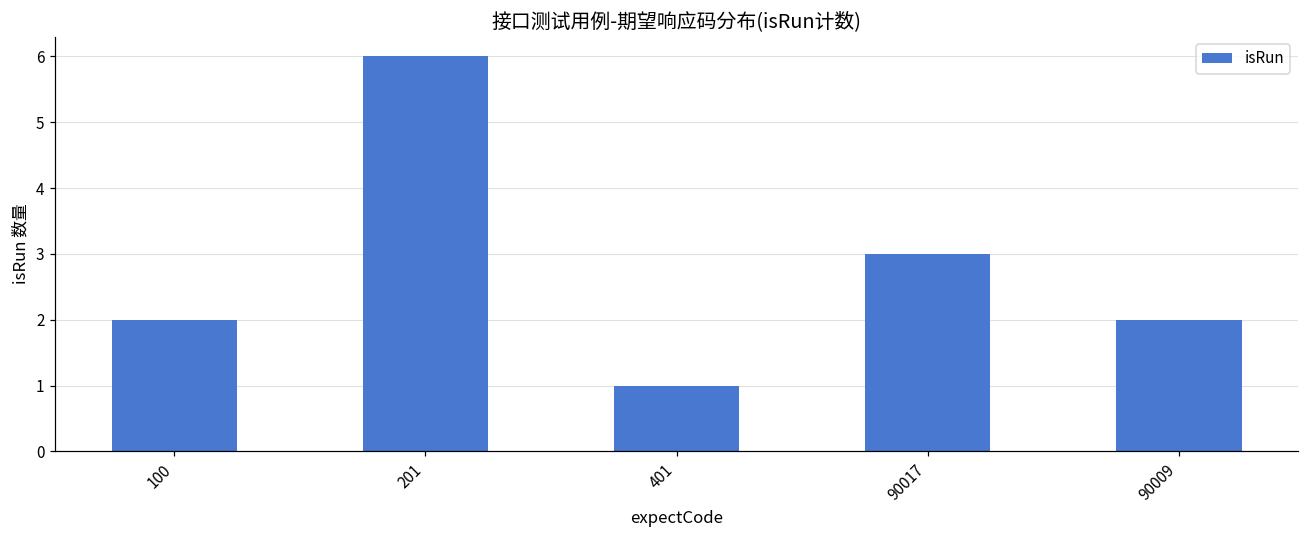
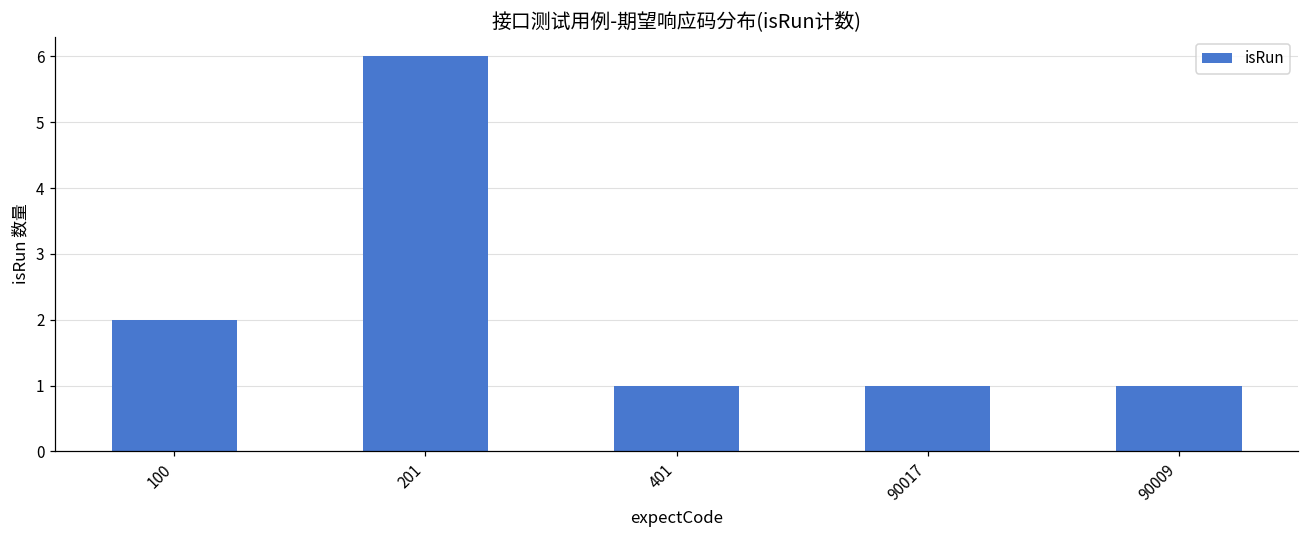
  {
    "100": 2,
    "201": 6,
    "401": 1,
-   "90017": 3,
-   "90009": 2
+   "90017": 1,
+   "90009": 1
  }
